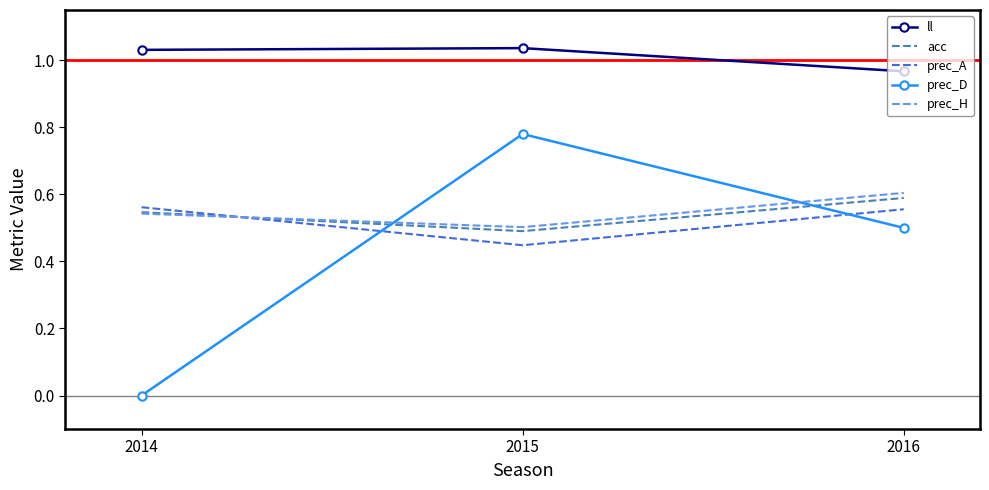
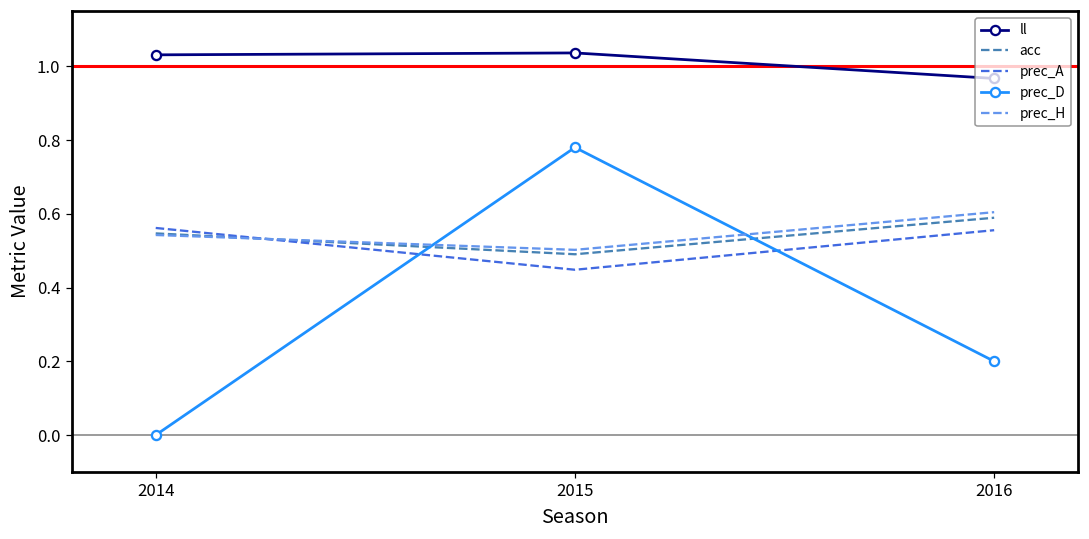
  {
    "ll": {
      "2014": 1.03,
      "2015": 1.04
    },
    "prec_D": {
      "2014": 0.0,
      "2015": 0.78,
-     "2016": 0.5
+     "2016": 0.2
    }
  }
